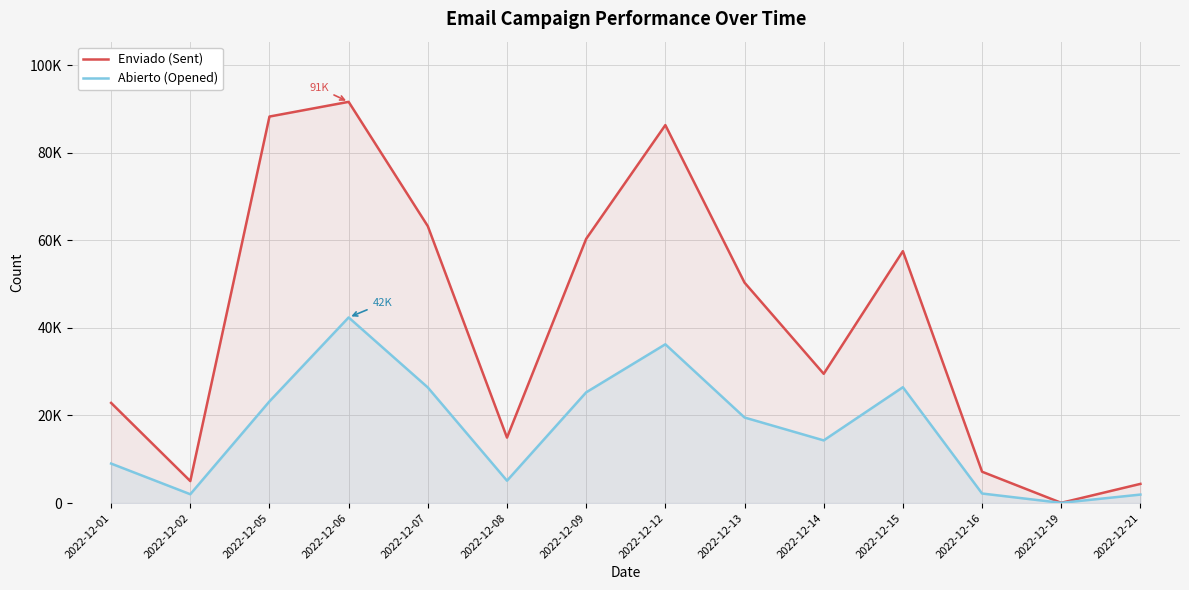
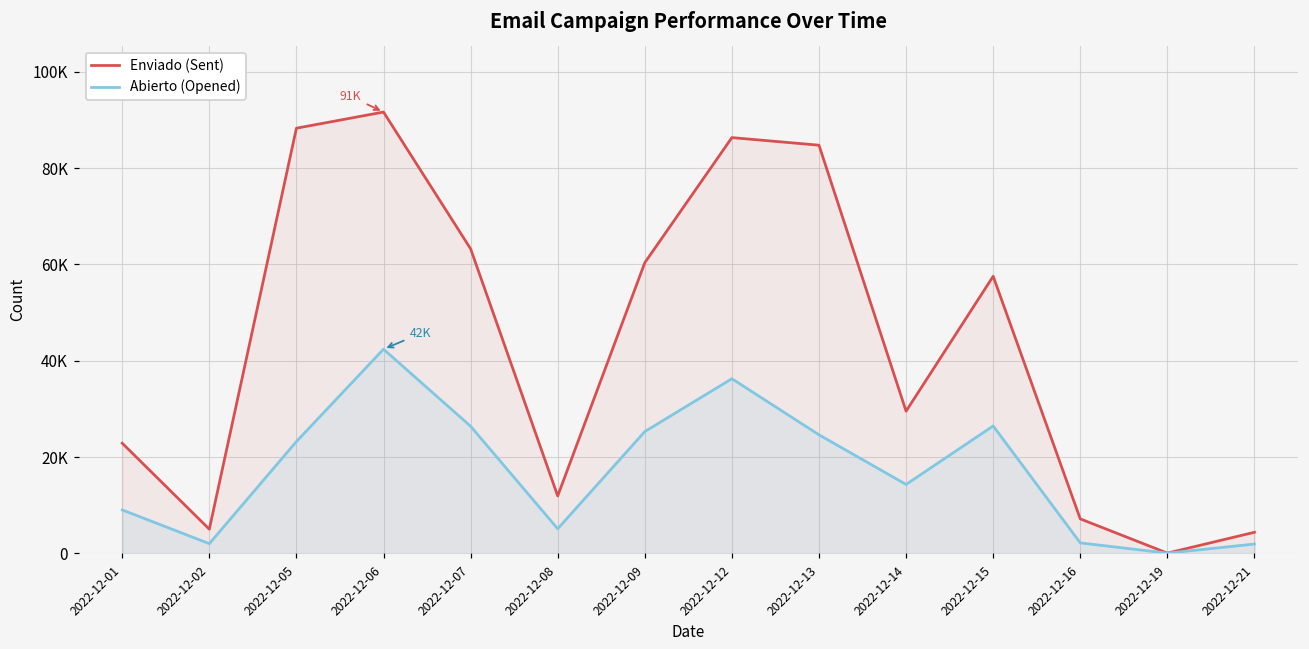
  {
    "Enviado (Sent)": {
      "2022-12-01": 23000,
      "2022-12-02": 5000,
      "2022-12-05": 88000,
      "2022-12-07": 63000,
-     "2022-12-08": 15000,
+     "2022-12-08": 12000,
      "2022-12-09": 60000,
      "2022-12-12": 86000,
-     "2022-12-13": 50000,
+     "2022-12-13": 85000,
      "2022-12-14": 30000,
      "2022-12-15": 58000,
      "2022-12-16": 7000,
      "2022-12-21": 4000
    },
    "Abierto (Opened)": {
      "2022-12-01": 9000,
      "2022-12-02": 2000,
      "2022-12-05": 23000,
      "2022-12-07": 26000,
      "2022-12-08": 5000,
      "2022-12-09": 25000,
      "2022-12-12": 36000,
-     "2022-12-13": 20000,
+     "2022-12-13": 25000,
      "2022-12-14": 14000,
      "2022-12-15": 26000,
      "2022-12-16": 2000,
      "2022-12-21": 2000
    }
  }
